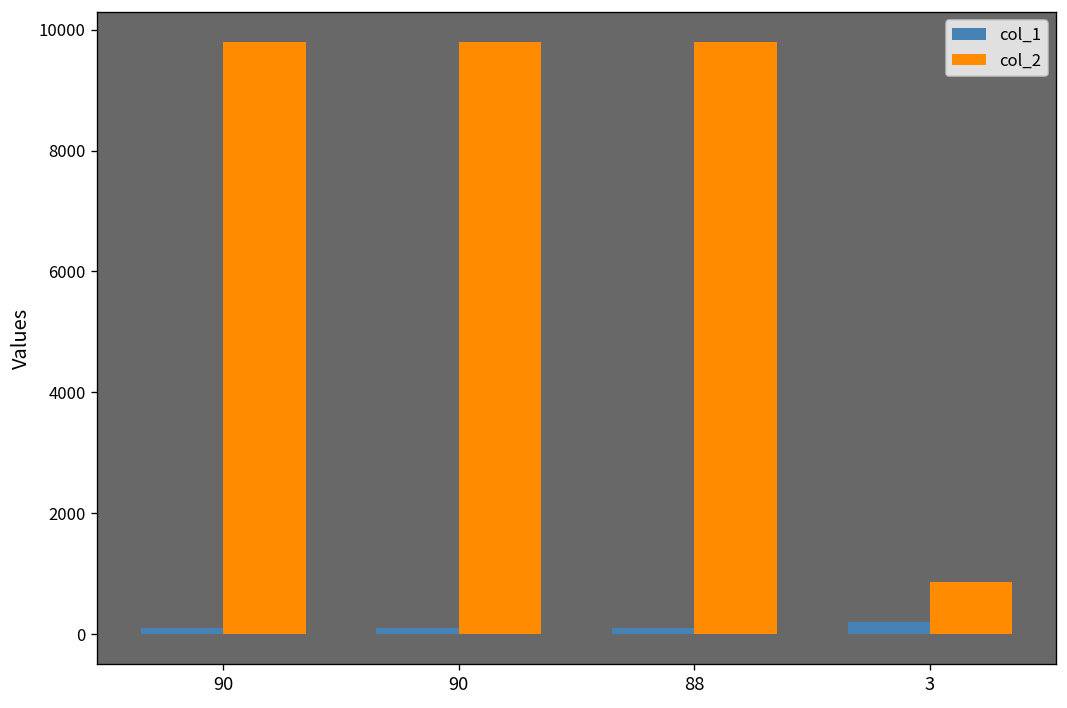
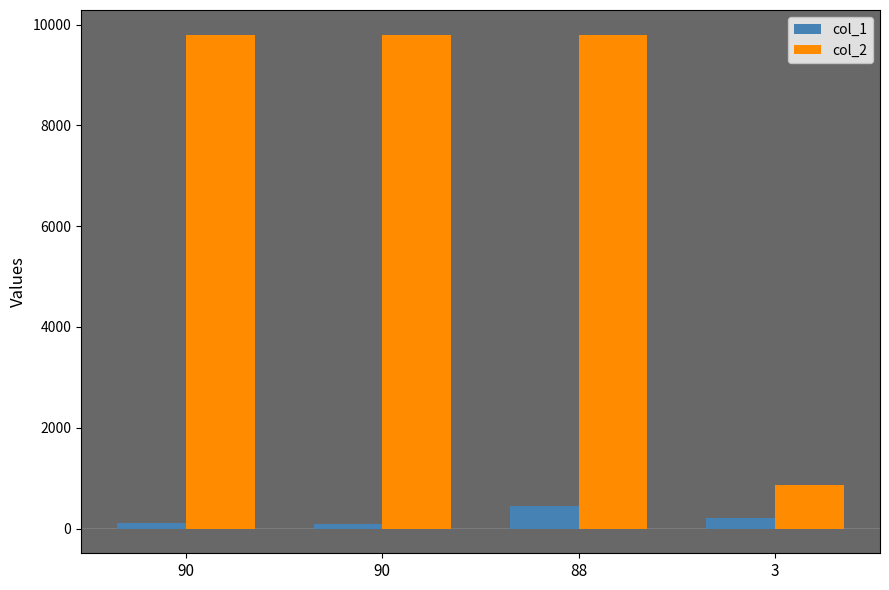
  {
    "col_1": {
-     "88": 100,
+     "88": 400,
      "3": 200
    },
    "col_2": {
      "88": 9800,
      "3": 900
    }
  }
